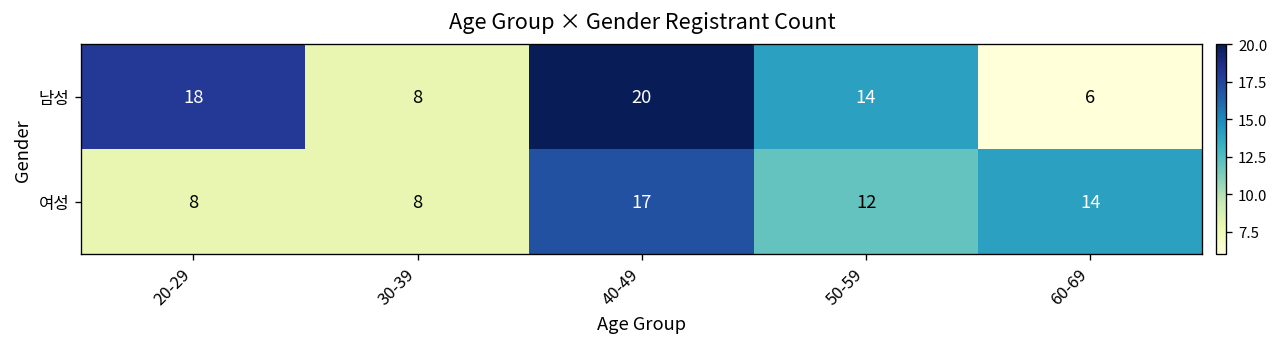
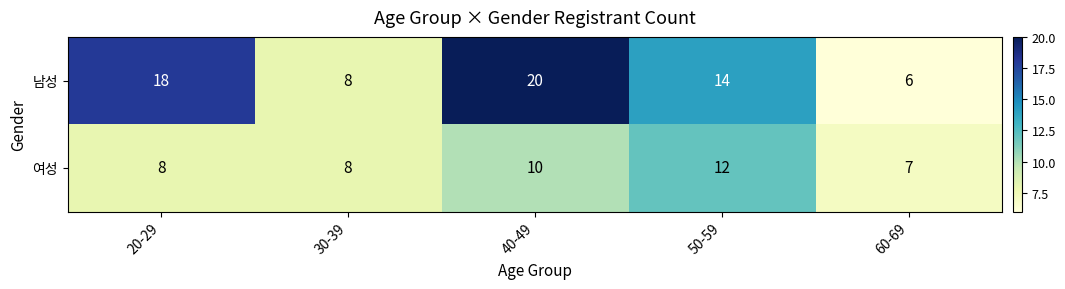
  {
    "남성": {
      "20-29": 18,
      "30-39": 8,
      "40-49": 20,
      "50-59": 14,
      "60-69": 6
    },
    "여성": {
      "20-29": 8,
      "30-39": 8,
-     "40-49": 17,
+     "40-49": 10,
      "50-59": 12,
-     "60-69": 14
+     "60-69": 7
    }
  }
